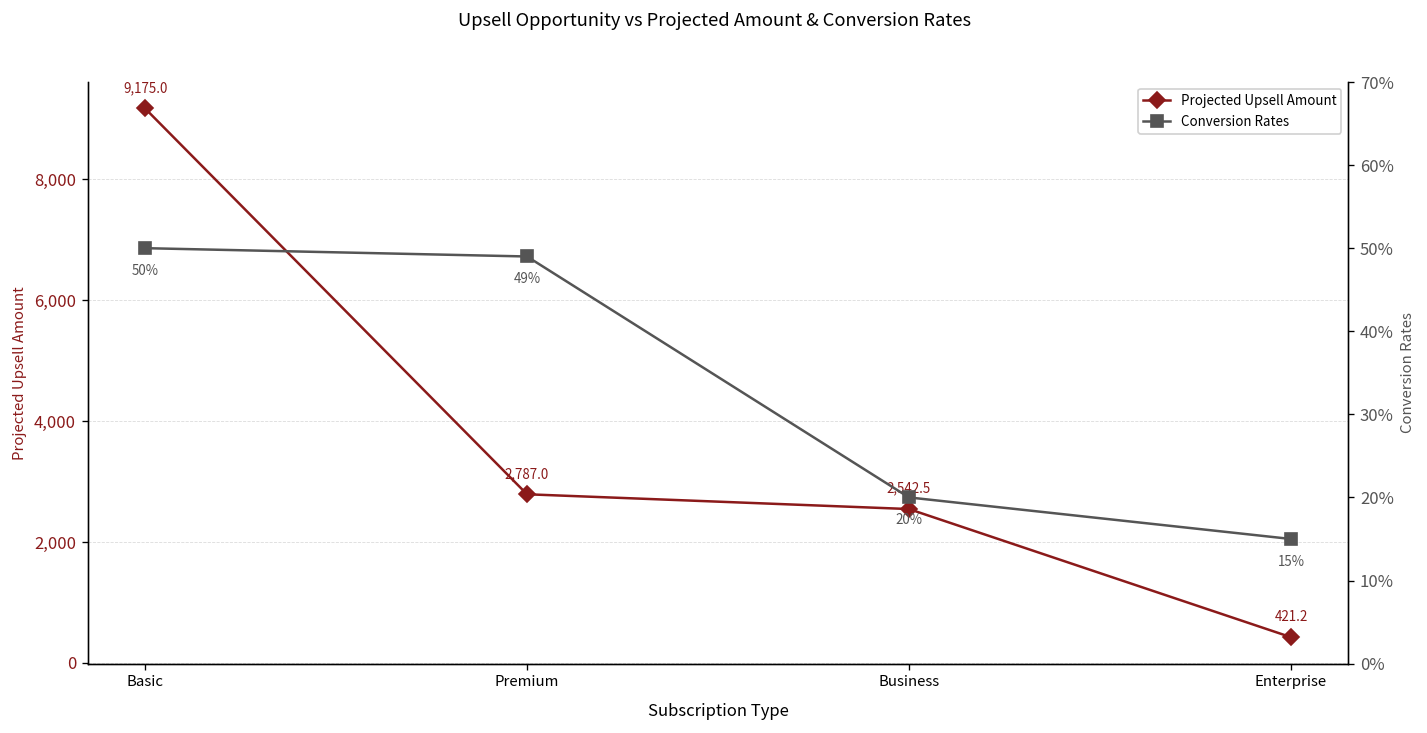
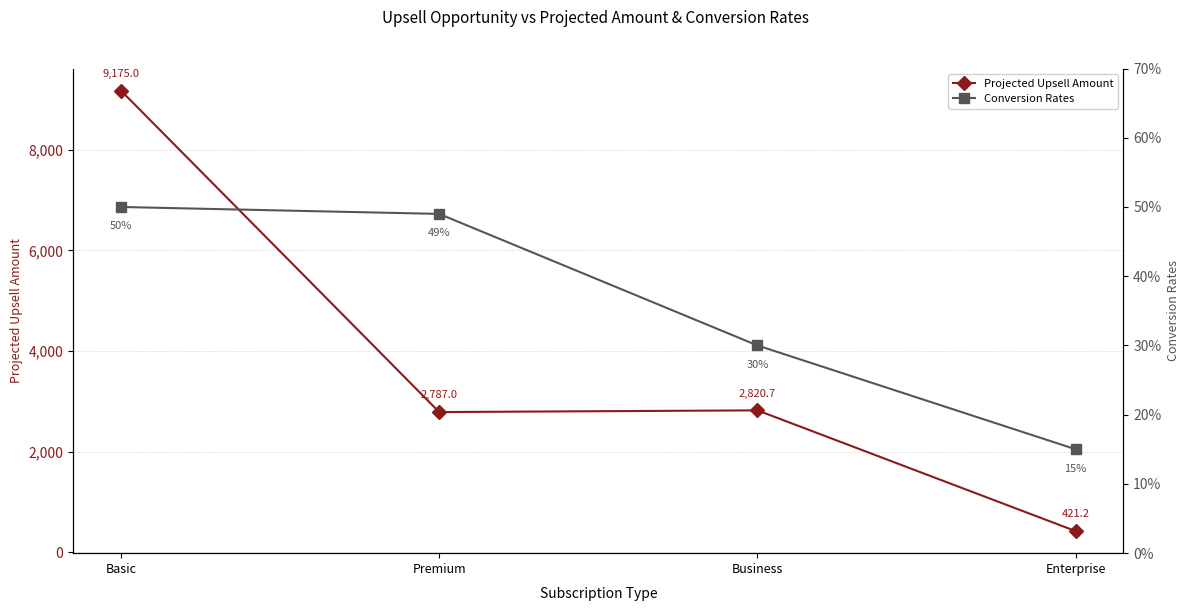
  {
    "Projected Upsell Amount": {
      "Basic": "9,175.0",
      "Premium": "2,787.0",
-     "Business": "2,542.5",
+     "Business": "2,820.7",
      "Enterprise": "421.2"
    },
    "Conversion Rates": {
      "Basic": "50%",
      "Premium": "49%",
-     "Business": "20%",
+     "Business": "30%",
      "Enterprise": "15%"
    }
  }
